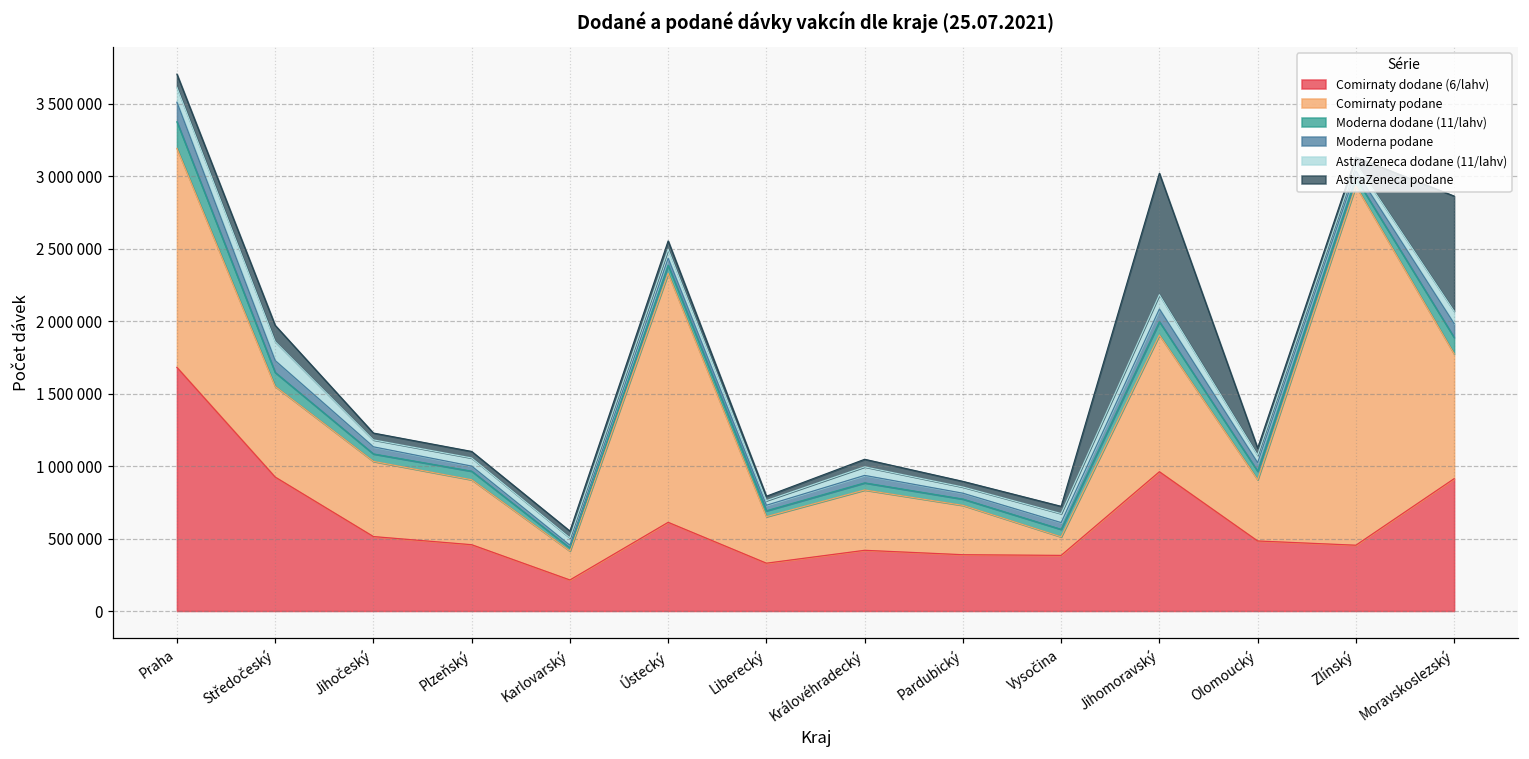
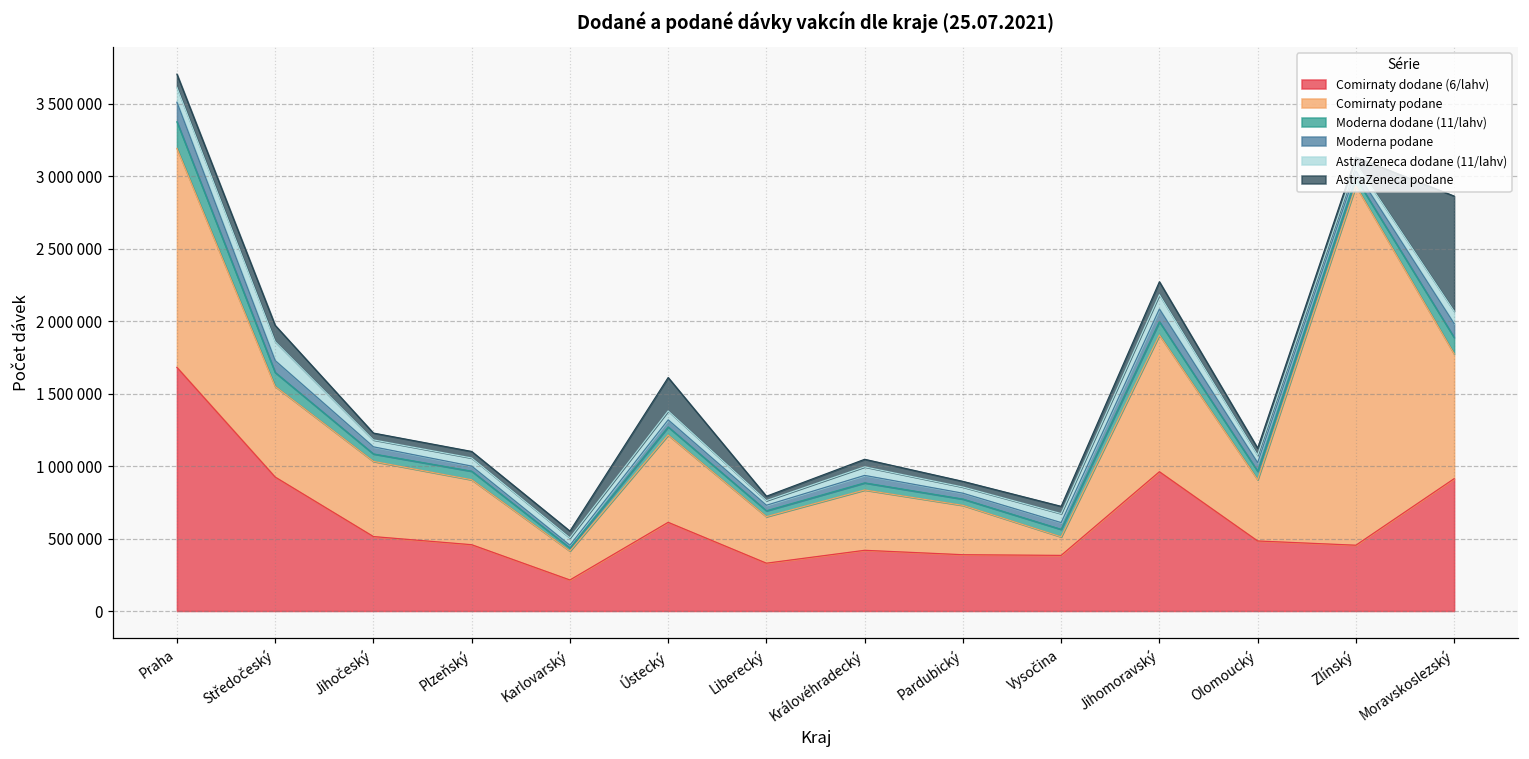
  {
    "Comirnaty dodane (6/lahv)": {
      "Praha": 1680000,
      "Středočeský": 920000,
      "Jihočeský": 510000,
      "Plzeňský": 460000,
      "Karlovarský": 210000,
      "Ústecký": 610000,
      "Liberecký": 330000,
      "Královéhradecký": 420000,
      "Pardubický": 390000,
      "Vysočina": 380000,
      "Jihomoravský": 960000,
      "Olomoucký": 480000,
      "Zlínský": 450000,
      "Moravskoslezský": 910000
    },
    "Comirnaty podane": {
      "Praha": 1510000,
      "Středočeský": 630000,
      "Jihočeský": 520000,
      "Plzeňský": 450000,
      "Karlovarský": 200000,
-     "Ústecký": 1720000,
+     "Ústecký": 600000,
      "Liberecký": 320000,
      "Královéhradecký": 420000,
      "Pardubický": 340000,
      "Vysočina": 130000,
      "Jihomoravský": 940000,
      "Olomoucký": 420000,
      "Zlínský": 2480000,
      "Moravskoslezský": 860000
    },
    "AstraZeneca dodane (11/lahv)": {
      "Praha": 100000,
      "Středočeský": 130000,
      "Jihočeský": 50000,
      "Plzeňský": 60000,
      "Karlovarský": 50000,
      "Ústecký": 60000,
      "Liberecký": 30000,
      "Královéhradecký": 60000,
      "Pardubický": 40000,
      "Vysočina": 60000,
      "Jihomoravský": 100000,
      "Olomoucký": 50000,
      "Moravskoslezský": 90000
    },
    "AstraZeneca podane": {
      "Praha": 90000,
      "Středočeský": 110000,
      "Jihočeský": 50000,
      "Plzeňský": 40000,
      "Karlovarský": 50000,
-     "Ústecký": 60000,
+     "Ústecký": 230000,
      "Liberecký": 30000,
      "Královéhradecký": 50000,
      "Pardubický": 40000,
      "Vysočina": 50000,
-     "Jihomoravský": 840000,
+     "Jihomoravský": 90000,
      "Olomoucký": 50000,
      "Moravskoslezský": 790000
    }
  }
